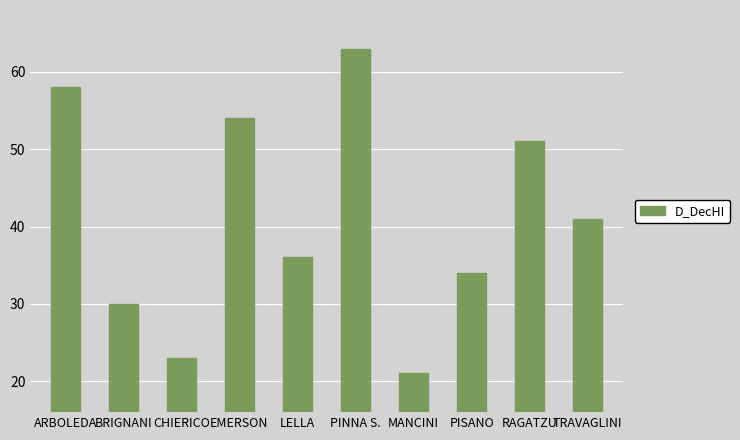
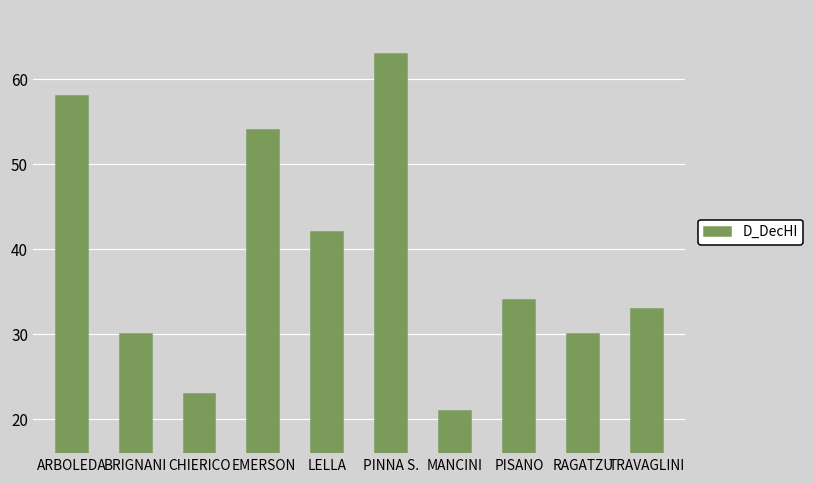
  {
    "ARBOLEDA": 58,
    "BRIGNANI": 30,
    "CHIERICO": 23,
    "EMERSON": 54,
-   "LELLA": 36,
+   "LELLA": 42,
    "PINNA S.": 63,
    "MANCINI": 21,
    "PISANO": 34,
-   "RAGATZU": 51,
-   "TRAVAGLINI": 41
+   "RAGATZU": 30,
+   "TRAVAGLINI": 33
  }
